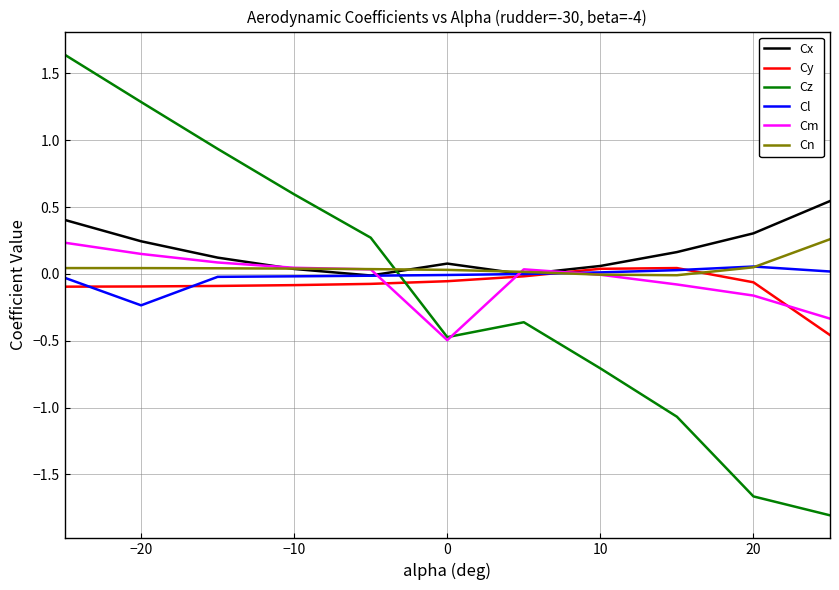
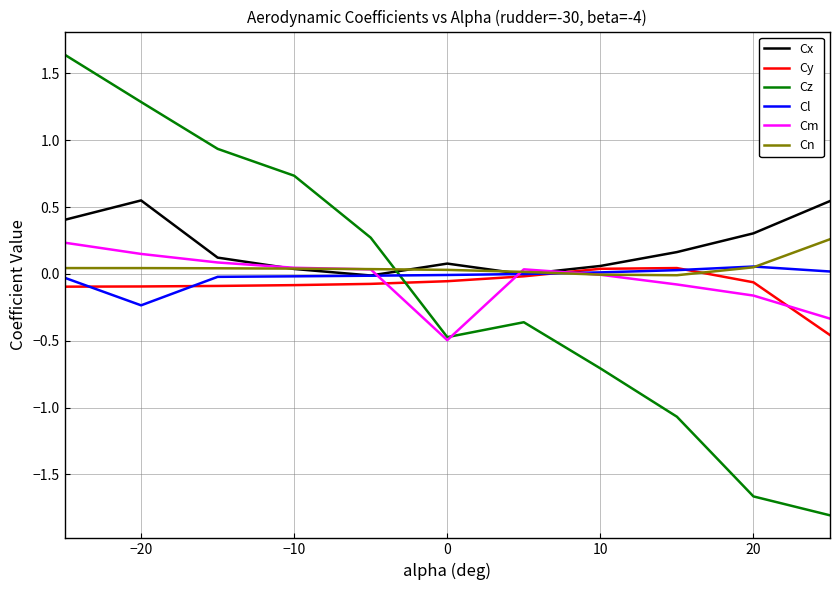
  {
    "Cx": {
-     "−20": 0.24,
+     "−20": 0.55,
      "0": 0.08,
      "10": 0.06,
      "20": 0.30
    },
    "Cy": {
      "−20": -0.09,
      "−10": -0.08,
      "0": -0.05,
      "10": 0.04,
      "20": -0.06
    },
    "Cz": {
      "−20": 1.29,
-     "−10": 0.60,
+     "−10": 0.73,
      "0": -0.47,
      "10": -0.71,
      "20": -1.66
    },
    "Cl": {
      "−20": -0.24,
      "−10": -0.02,
      "0": -0.01
    },
    "Cm": {
      "−20": 0.15,
      "0": -0.50,
      "20": -0.16
    },
    "Cn": {
      "−20": 0.04,
      "0": 0.03
    }
  }
